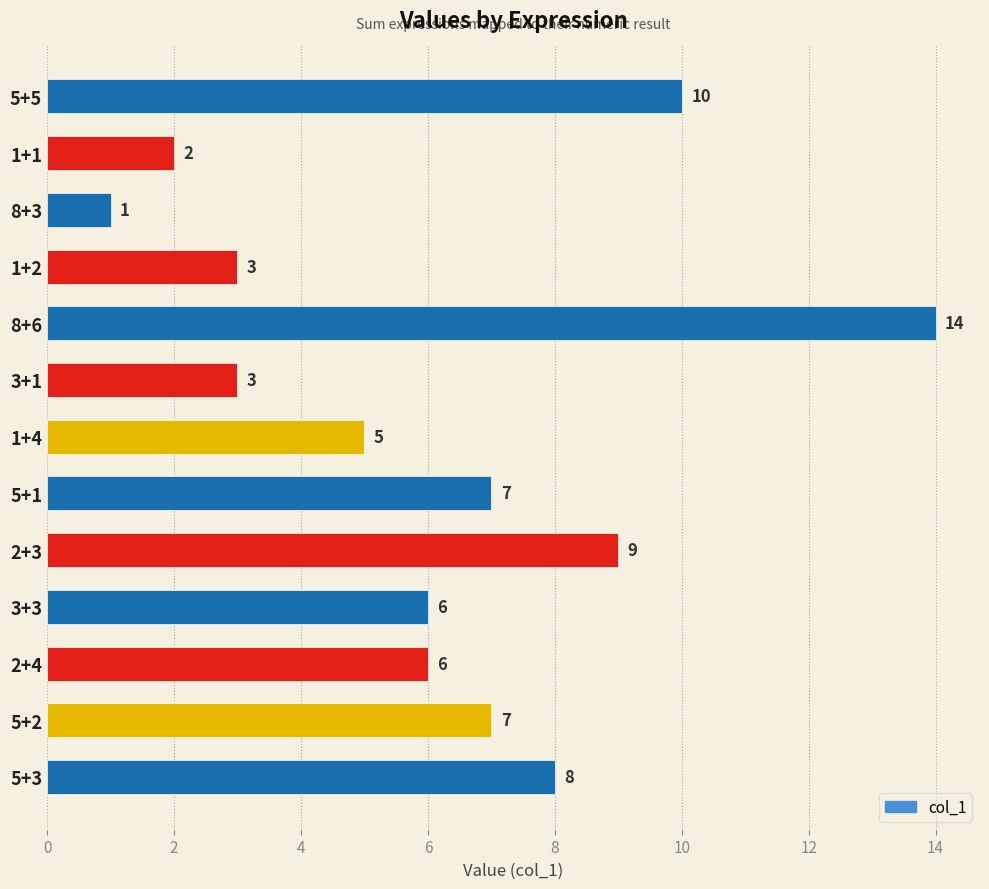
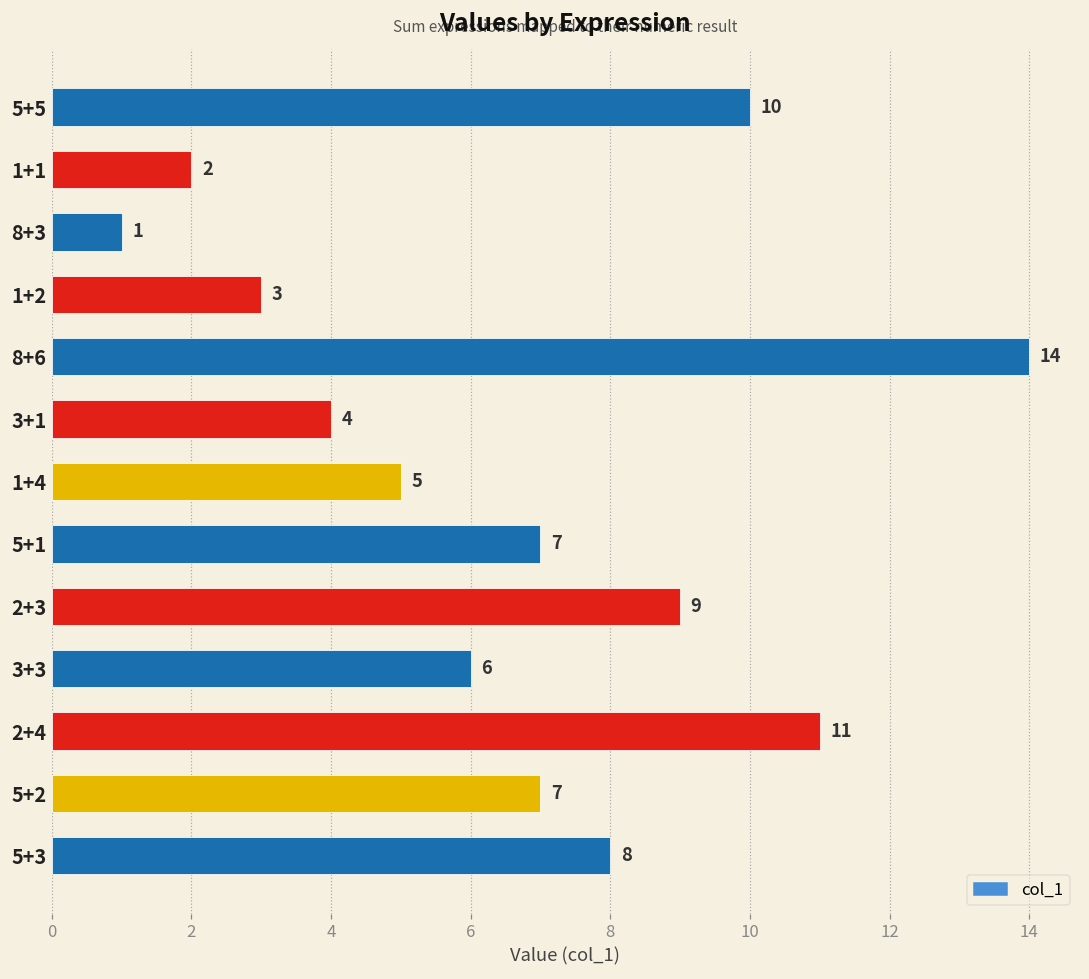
  {
    "5+5": 10,
    "1+1": 2,
    "8+3": 1,
    "1+2": 3,
    "8+6": 14,
-   "3+1": 3,
+   "3+1": 4,
    "1+4": 5,
    "5+1": 7,
    "2+3": 9,
    "3+3": 6,
-   "2+4": 6,
+   "2+4": 11,
    "5+2": 7,
    "5+3": 8
  }
